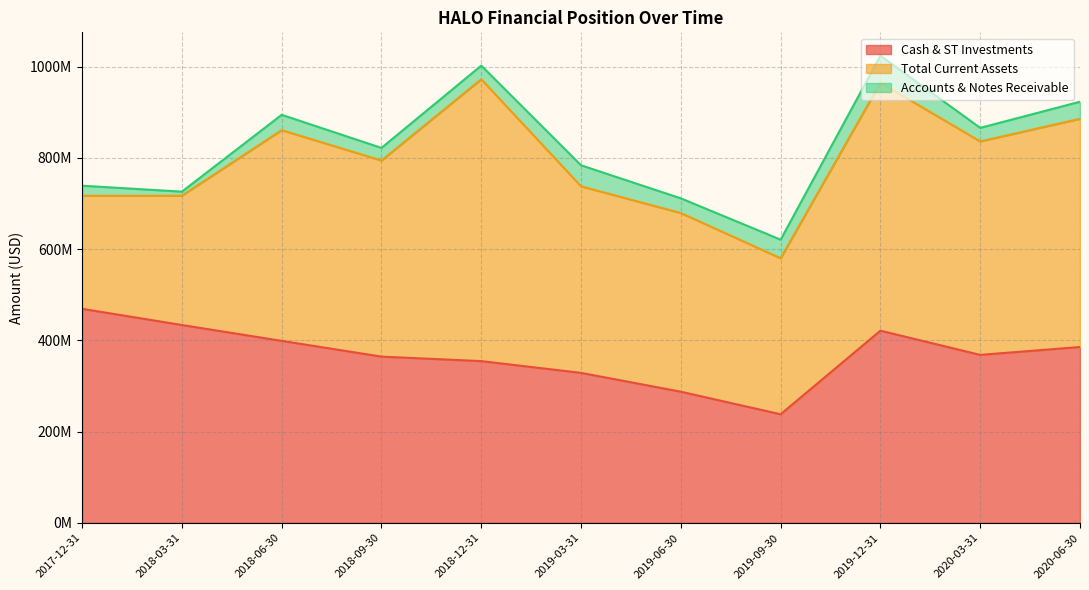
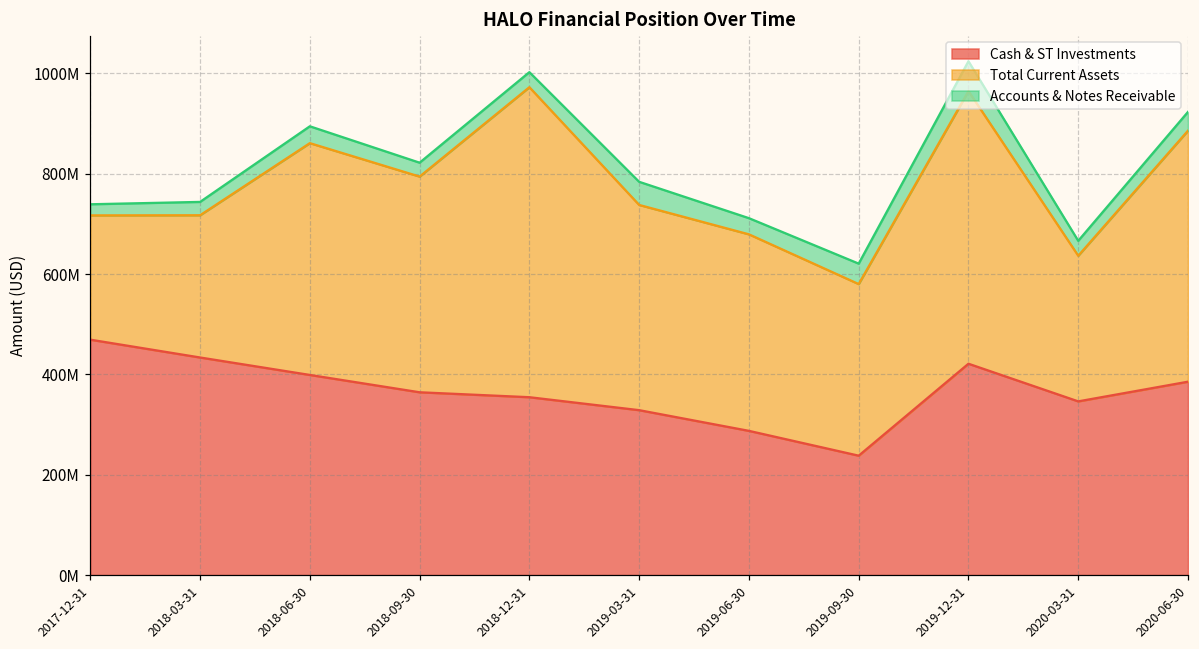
  {
    "Cash & ST Investments": {
      "2017-12-31": 470000000,
      "2018-03-31": 430000000,
      "2018-06-30": 400000000,
      "2018-09-30": 360000000,
      "2018-12-31": 350000000,
      "2019-03-31": 330000000,
      "2019-06-30": 290000000,
      "2019-09-30": 240000000,
      "2019-12-31": 420000000,
-     "2020-03-31": 370000000,
+     "2020-03-31": 350000000,
      "2020-06-30": 390000000
    },
    "Total Current Assets": {
      "2017-12-31": 250000000,
      "2018-03-31": 280000000,
      "2018-06-30": 460000000,
      "2018-09-30": 430000000,
      "2018-12-31": 620000000,
      "2019-03-31": 410000000,
      "2019-06-30": 390000000,
      "2019-09-30": 340000000,
-     "2020-03-31": 470000000,
+     "2020-03-31": 290000000,
      "2020-06-30": 500000000
    },
    "Accounts & Notes Receivable": {
      "2017-12-31": 20000000,
-     "2018-03-31": 10000000,
+     "2018-03-31": 30000000,
      "2018-06-30": 30000000,
      "2018-09-30": 30000000,
      "2018-12-31": 30000000,
      "2019-03-31": 50000000,
      "2019-06-30": 30000000,
      "2019-09-30": 40000000,
      "2020-03-31": 30000000,
      "2020-06-30": 40000000
    }
  }
